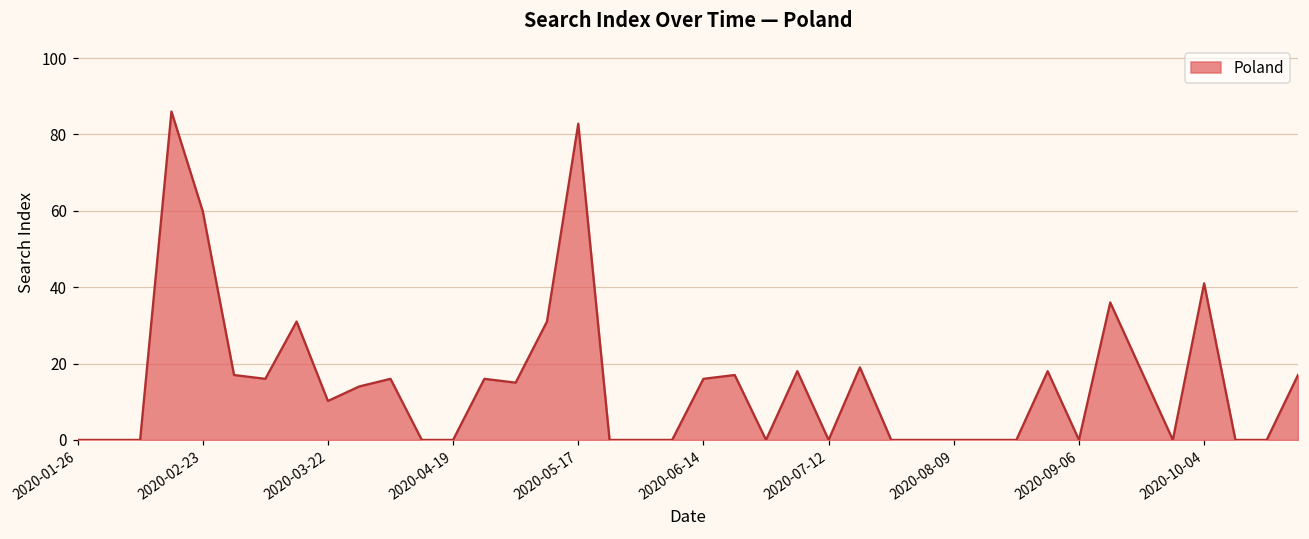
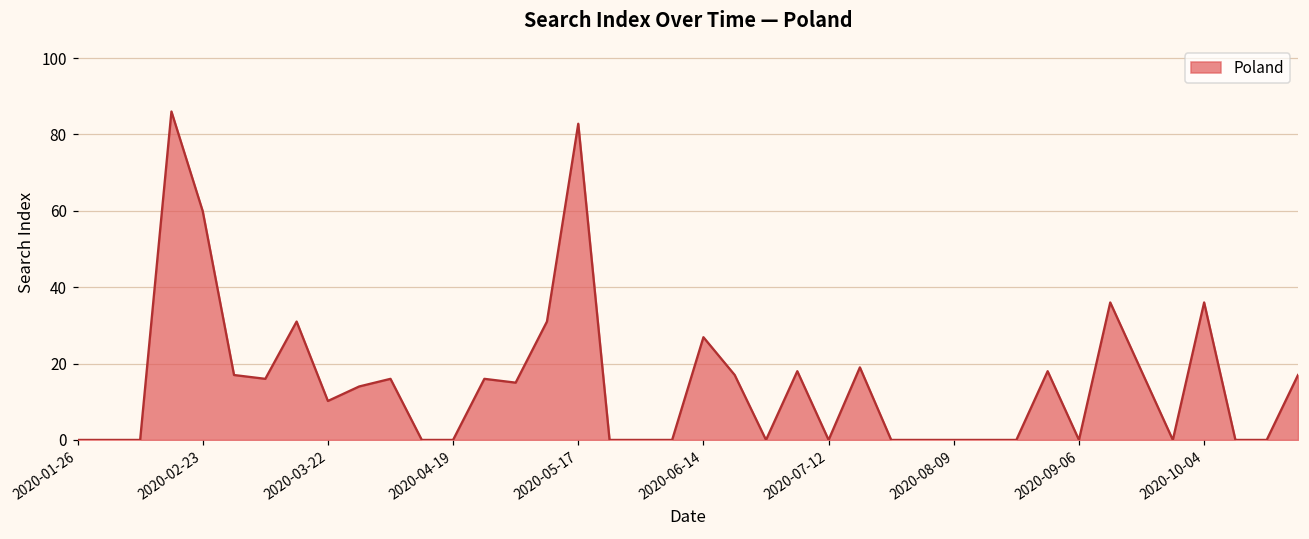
  {
    "2020-01-26": 0,
    "2020-02-23": 60,
    "2020-03-22": 10,
    "2020-04-19": 0,
    "2020-05-17": 83,
-   "2020-06-14": 16,
+   "2020-06-14": 27,
    "2020-07-12": 0,
    "2020-08-09": 0,
    "2020-09-06": 0,
-   "2020-10-04": 41
+   "2020-10-04": 36
  }
